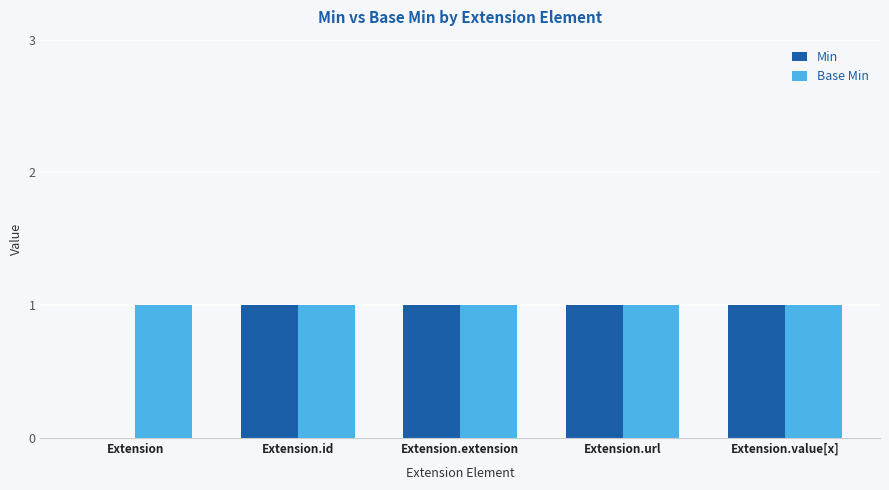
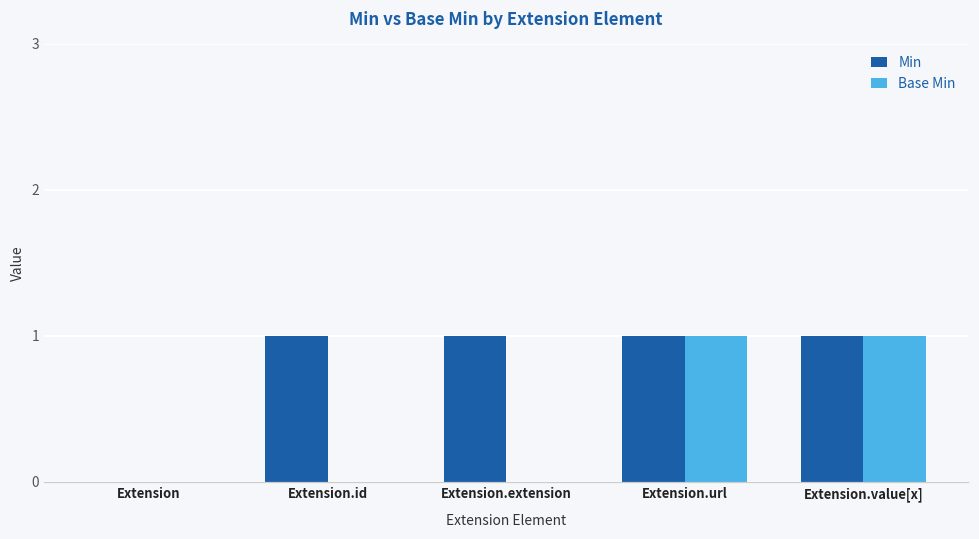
  {
    "Min": {
      "Extension": 0,
      "Extension.id": 1,
      "Extension.extension": 1,
      "Extension.url": 1,
      "Extension.value[x]": 1
    },
    "Base Min": {
-     "Extension": 1,
-     "Extension.id": 1,
-     "Extension.extension": 1,
+     "Extension": 0,
+     "Extension.id": 0,
+     "Extension.extension": 0,
      "Extension.url": 1,
      "Extension.value[x]": 1
    }
  }
